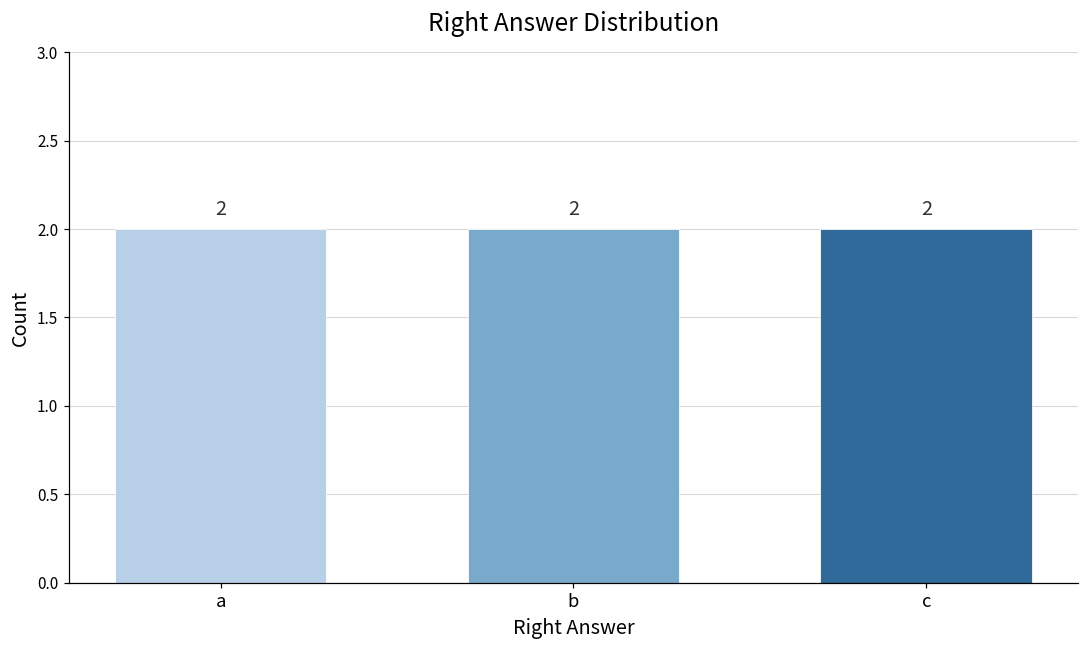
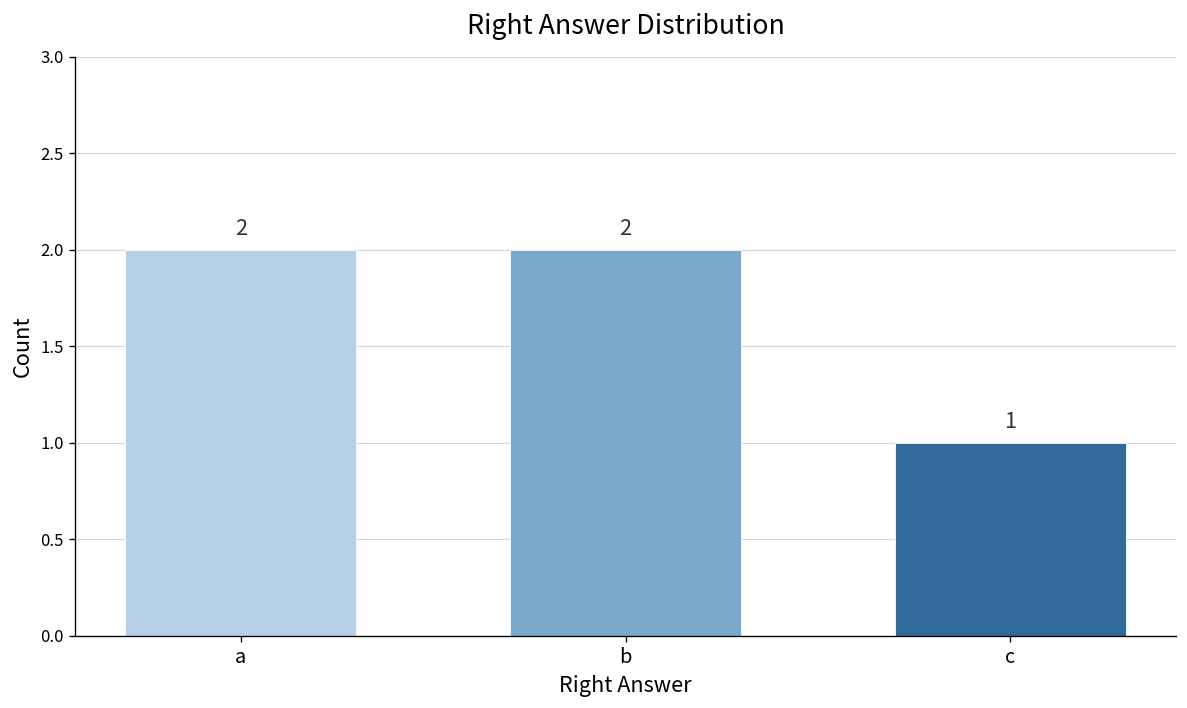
  {
    "a": 2,
    "b": 2,
-   "c": 2
+   "c": 1
  }
